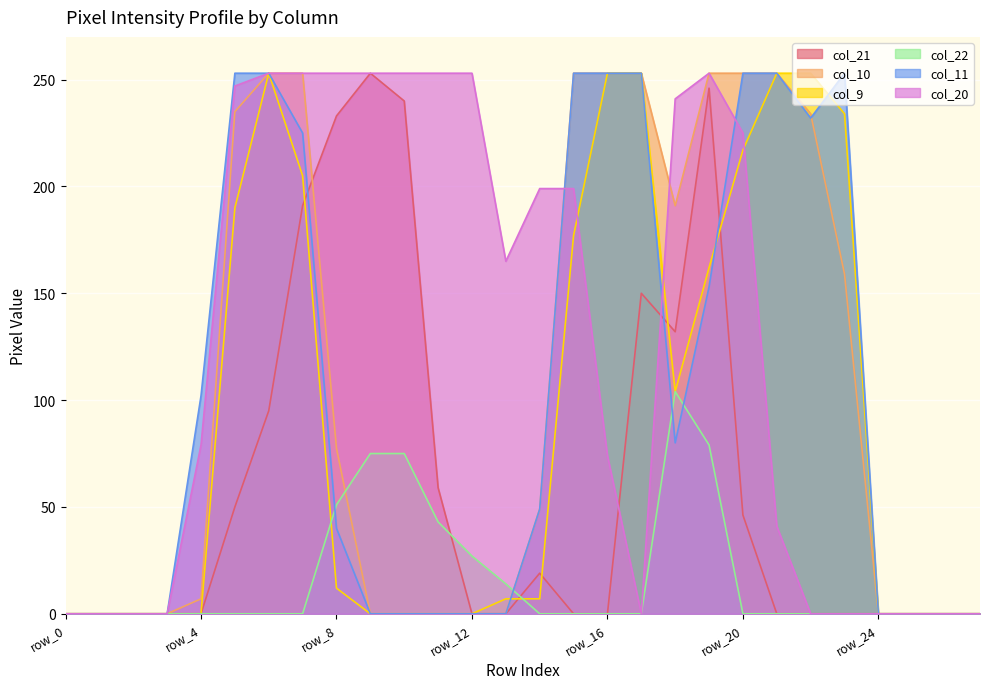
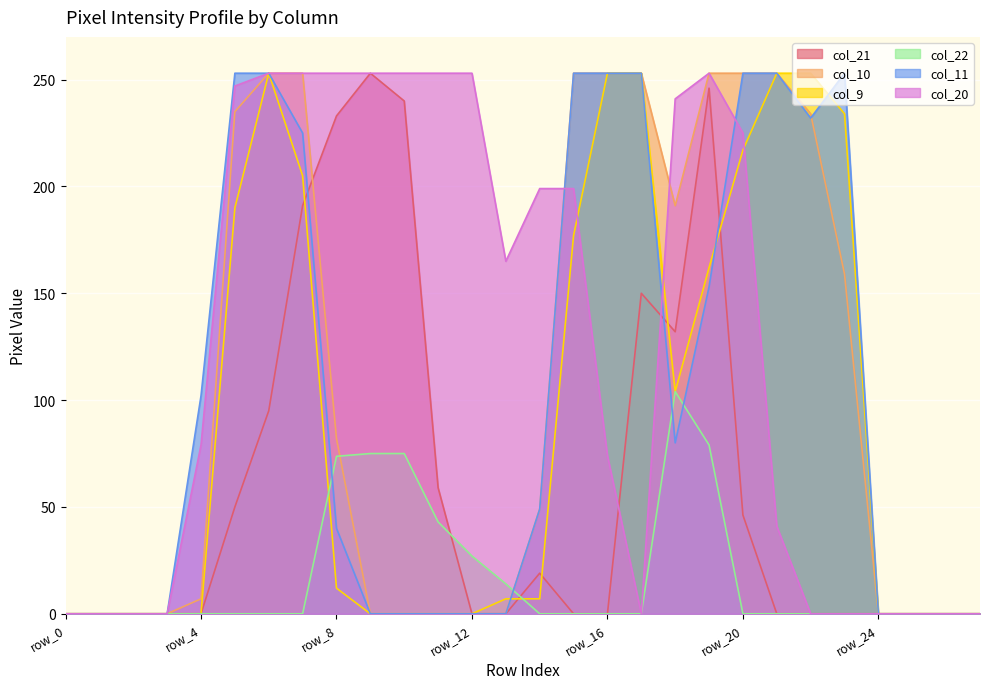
  {
    "col_21": {
      "row_8": 233,
      "row_20": 46
    },
    "col_10": {
      "row_4": 7,
-     "row_8": 77
+     "row_8": 82
    },
    "col_9": {
      "row_8": 12,
      "row_20": 217
    },
    "col_22": {
-     "row_8": 51,
+     "row_8": 74,
      "row_12": 27,
      "row_20": 0
    },
    "col_11": {
      "row_4": 102,
      "row_8": 40
    },
    "col_20": {
      "row_4": 79,
      "row_8": 253,
      "row_12": 253,
      "row_16": 74,
      "row_20": 225
    }
  }
